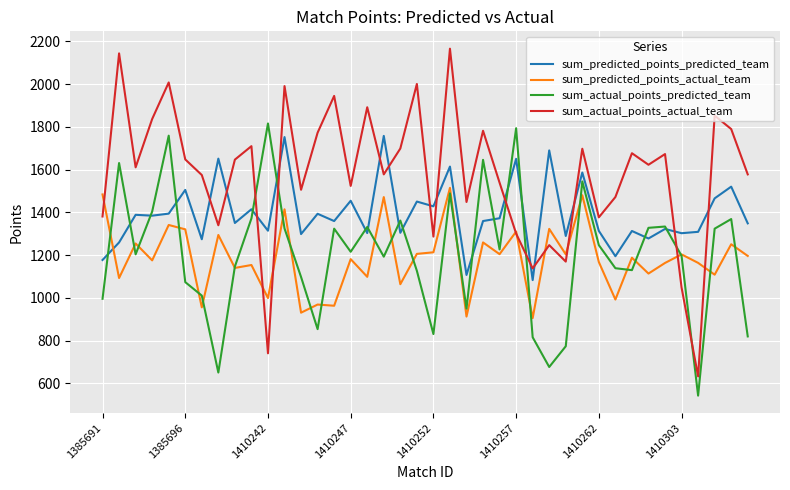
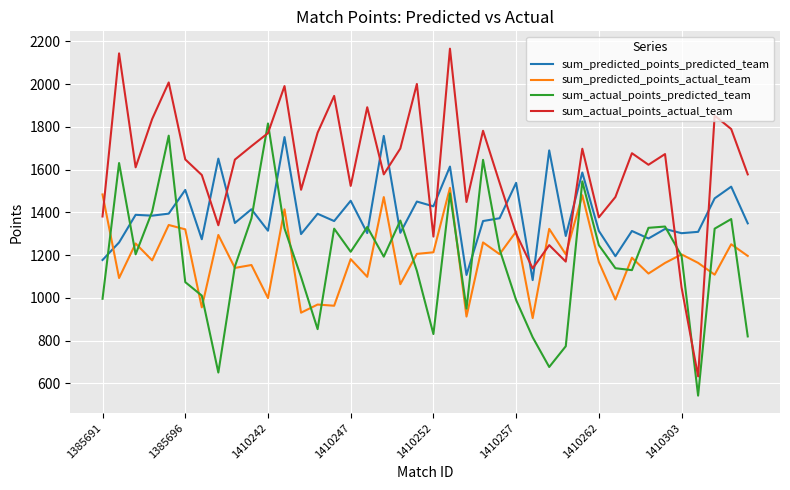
  {
    "sum_predicted_points_predicted_team": {
      "1385691": 1180,
      "1385696": 1510,
      "1410242": 1310,
      "1410247": 1450,
      "1410252": 1430,
-     "1410257": 1650,
+     "1410257": 1540,
      "1410262": 1310,
      "1410303": 1300
    },
    "sum_predicted_points_actual_team": {
      "1385691": 1480,
      "1385696": 1320,
      "1410242": 1000,
      "1410247": 1180,
      "1410252": 1210,
      "1410262": 1170
    },
    "sum_actual_points_predicted_team": {
      "1385691": 1000,
      "1385696": 1070,
      "1410242": 1820,
      "1410247": 1220,
      "1410252": 830,
-     "1410257": 1790,
+     "1410257": 990,
      "1410262": 1250
    },
    "sum_actual_points_actual_team": {
      "1385691": 1380,
      "1385696": 1650,
-     "1410242": 740,
+     "1410242": 1770,
      "1410247": 1520,
      "1410252": 1290,
      "1410262": 1380,
      "1410303": 1050
    }
  }
